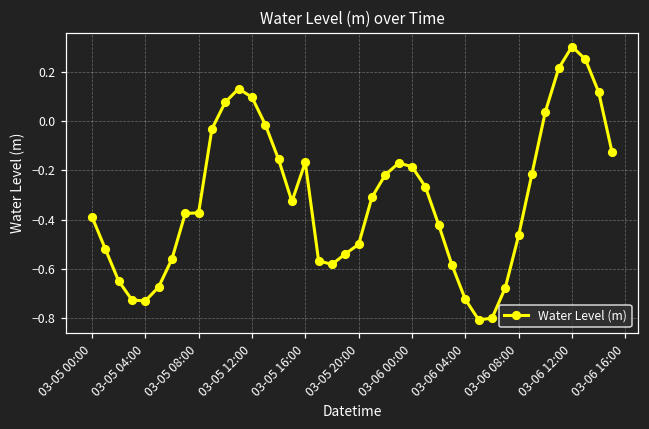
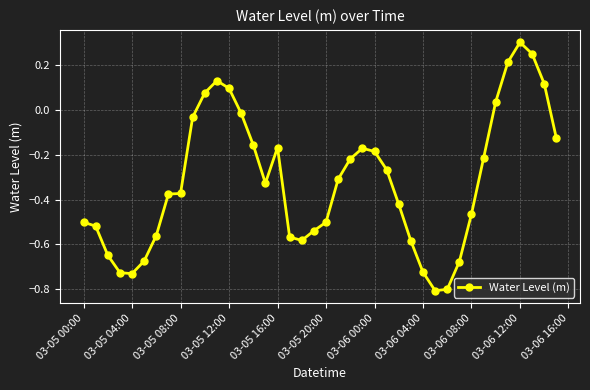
  {
-   "03-05 00:00": -0.39,
+   "03-05 00:00": -0.50,
    "03-05 04:00": -0.73,
    "03-05 08:00": -0.37,
    "03-05 12:00": 0.10,
    "03-05 16:00": -0.17,
    "03-05 20:00": -0.50,
    "03-06 00:00": -0.18,
    "03-06 04:00": -0.72,
    "03-06 08:00": -0.46,
    "03-06 12:00": 0.30
  }
